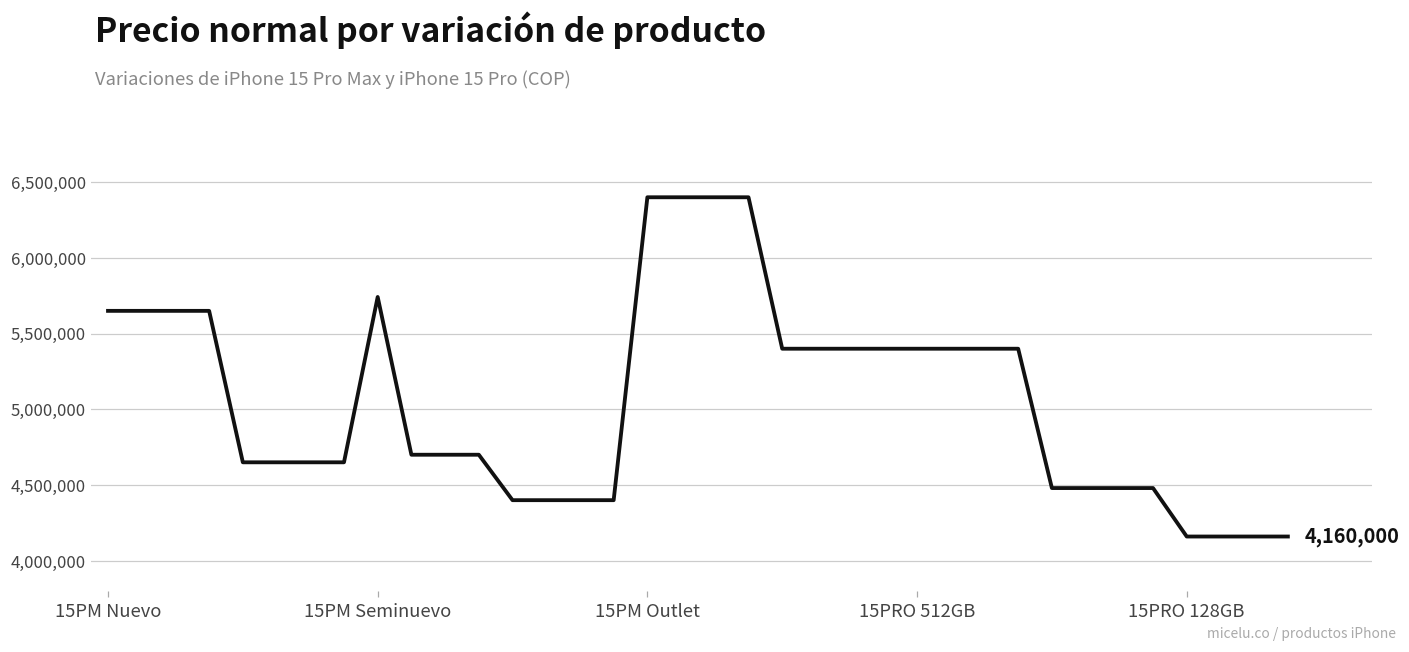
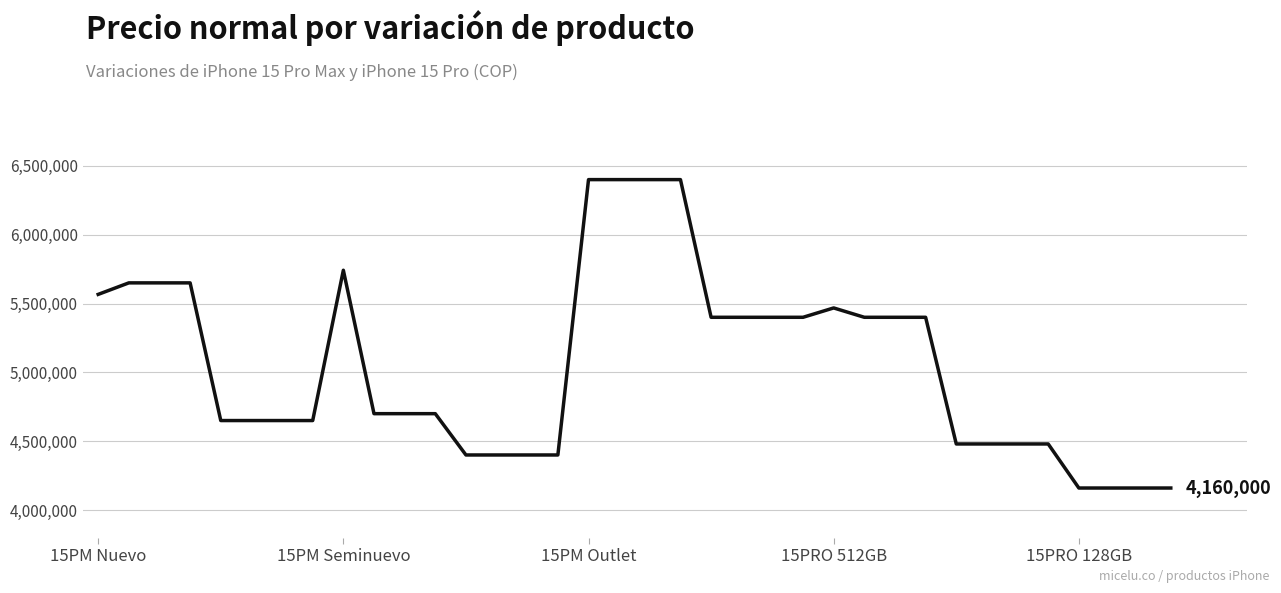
  {
-   "15PM Nuevo": "5,650,000",
+   "15PM Nuevo": "5,570,000",
    "15PM Seminuevo": "5,740,000",
    "15PM Outlet": "6,400,000",
-   "15PRO 512GB": "5,400,000",
+   "15PRO 512GB": "5,470,000",
    "15PRO 128GB": "4,160,000"
  }
